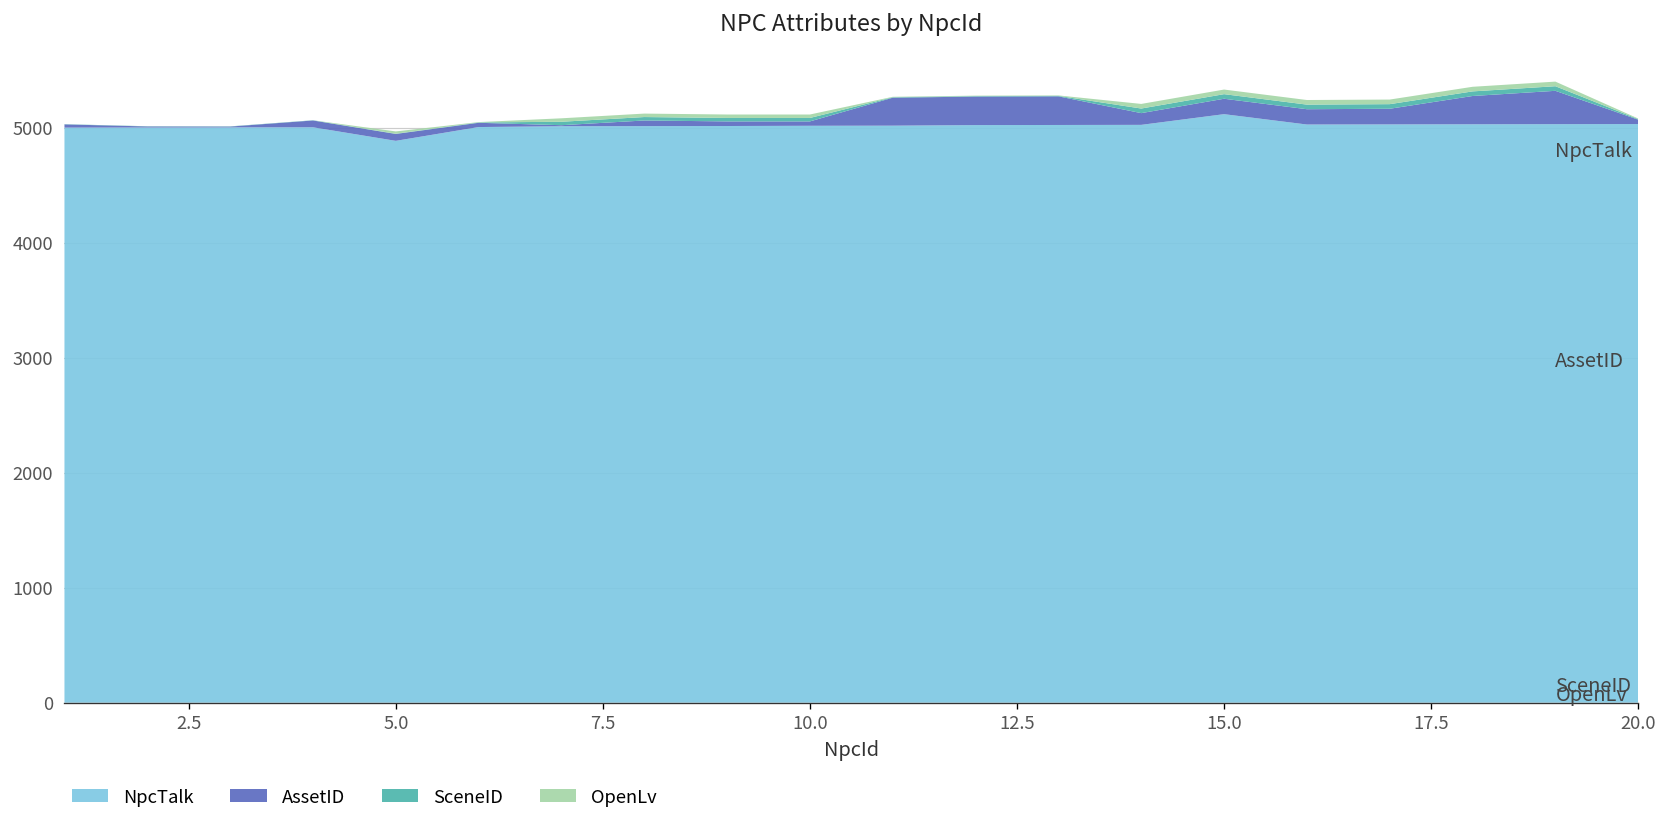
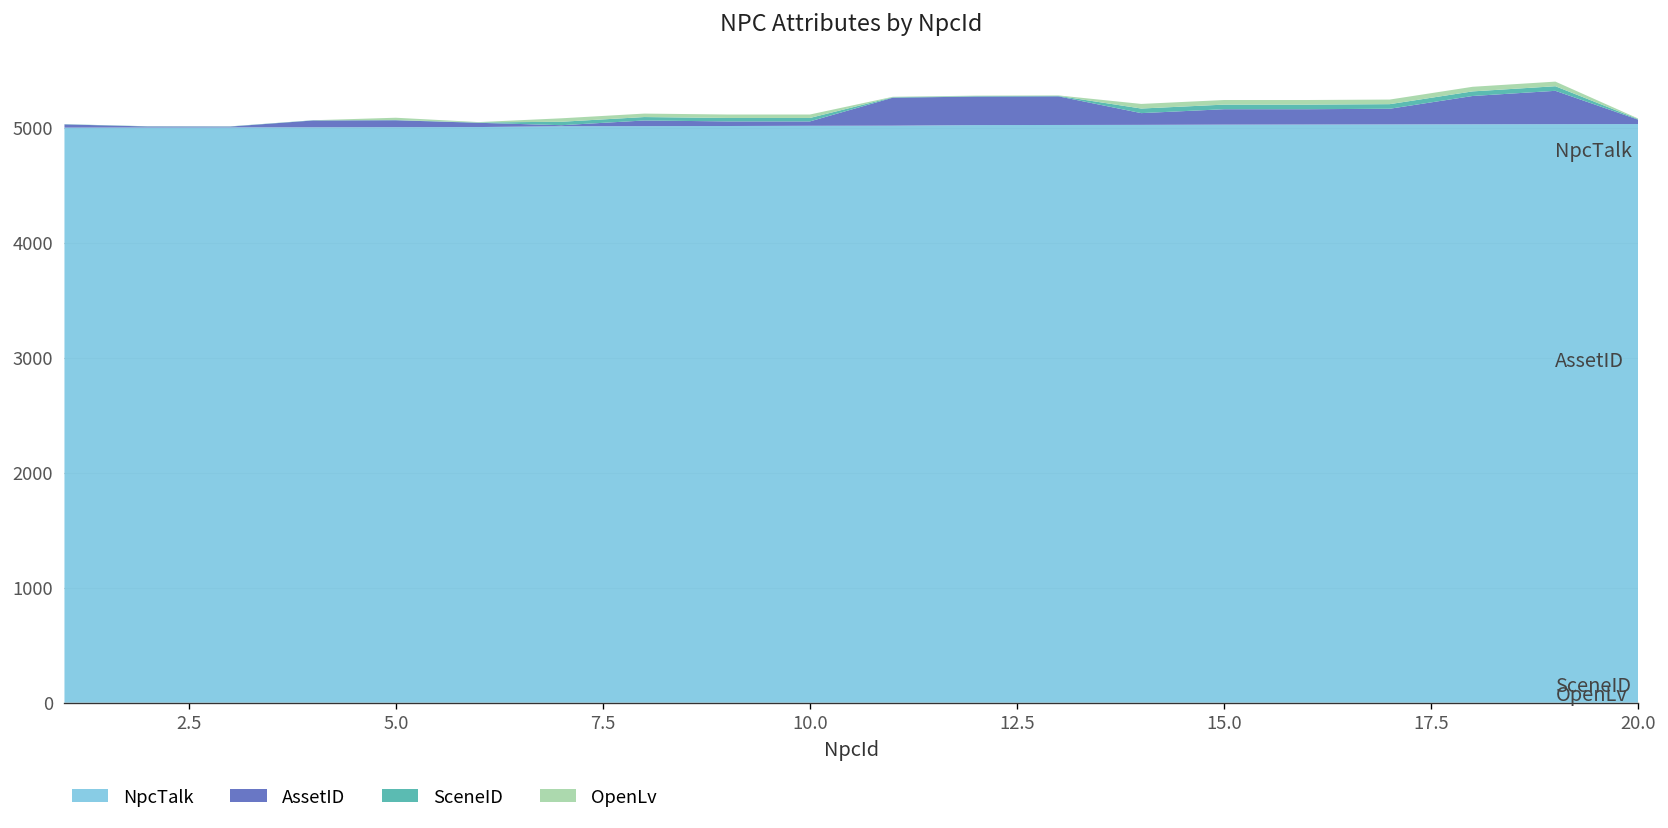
  {
    "NpcTalk": {
-     "5.0": 4900,
+     "5.0": 5000,
      "10.0": 5000,
-     "15.0": 5100,
+     "15.0": 5000,
      "20.0": 5000
    },
    "AssetID": {
      "10.0": 0,
      "15.0": 100
    },
    "SceneID": {
      "10.0": 0,
      "15.0": 0
    },
    "OpenLv": {
      "10.0": 0,
      "15.0": 0
    }
  }
